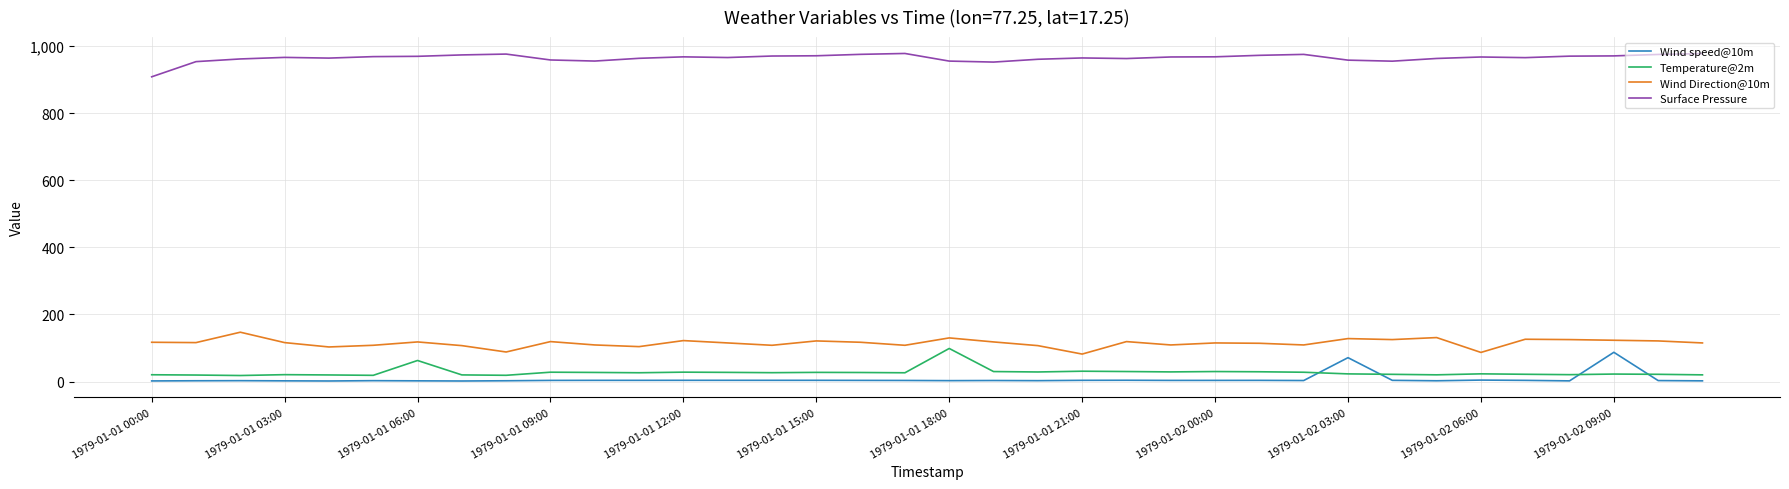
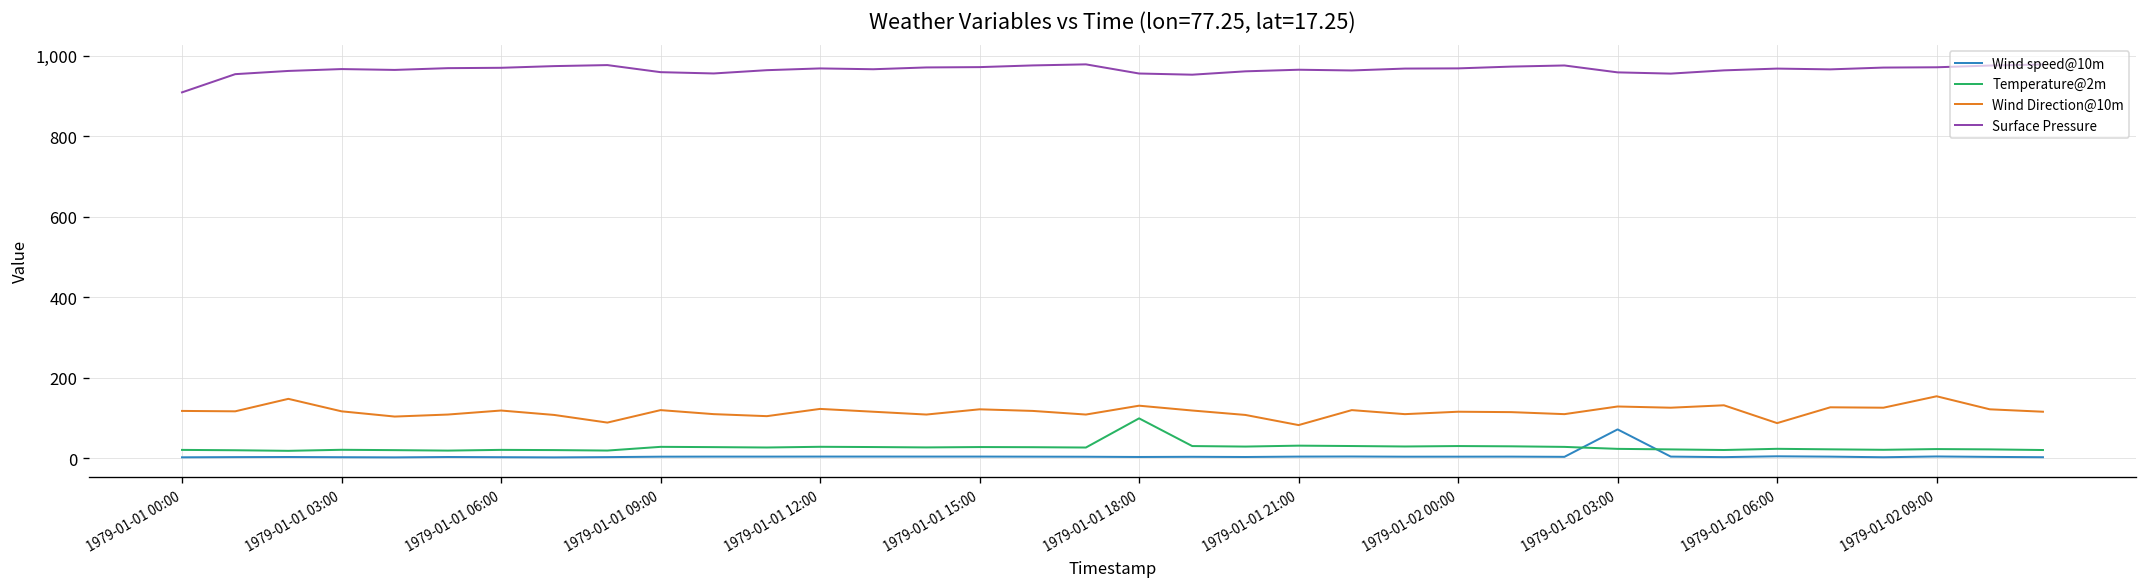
  {
    "Wind speed@10m": {
      "1979-01-01 00:00": 0,
      "1979-01-01 03:00": 0,
      "1979-01-01 06:00": 0,
      "1979-01-01 09:00": 0,
      "1979-01-01 12:00": 0,
      "1979-01-01 15:00": 0,
      "1979-01-01 18:00": 0,
      "1979-01-01 21:00": 0,
      "1979-01-02 00:00": 0,
      "1979-01-02 03:00": 70,
      "1979-01-02 06:00": 0,
-     "1979-01-02 09:00": 90
+     "1979-01-02 09:00": 0
    },
    "Temperature@2m": {
      "1979-01-01 00:00": 20,
      "1979-01-01 03:00": 20,
-     "1979-01-01 06:00": 60,
+     "1979-01-01 06:00": 20,
      "1979-01-01 09:00": 30,
      "1979-01-01 12:00": 30,
      "1979-01-01 15:00": 30,
      "1979-01-01 18:00": 100,
      "1979-01-01 21:00": 30,
      "1979-01-02 00:00": 30,
      "1979-01-02 03:00": 20,
      "1979-01-02 06:00": 20,
      "1979-01-02 09:00": 20
    },
    "Wind Direction@10m": {
      "1979-01-01 00:00": 120,
      "1979-01-01 03:00": 120,
      "1979-01-01 06:00": 120,
      "1979-01-01 09:00": 120,
      "1979-01-01 12:00": 120,
      "1979-01-01 15:00": 120,
      "1979-01-01 18:00": 130,
      "1979-01-01 21:00": 80,
      "1979-01-02 00:00": 120,
      "1979-01-02 03:00": 130,
      "1979-01-02 06:00": 90,
-     "1979-01-02 09:00": 120
+     "1979-01-02 09:00": 150
    },
    "Surface Pressure": {
      "1979-01-01 00:00": 910,
      "1979-01-01 03:00": 970,
      "1979-01-01 06:00": 970,
      "1979-01-01 09:00": 960,
      "1979-01-01 12:00": 970,
      "1979-01-01 15:00": 970,
      "1979-01-01 18:00": 960,
      "1979-01-01 21:00": 960,
      "1979-01-02 00:00": 970,
      "1979-01-02 03:00": 960,
      "1979-01-02 06:00": 970,
      "1979-01-02 09:00": 970
    }
  }
